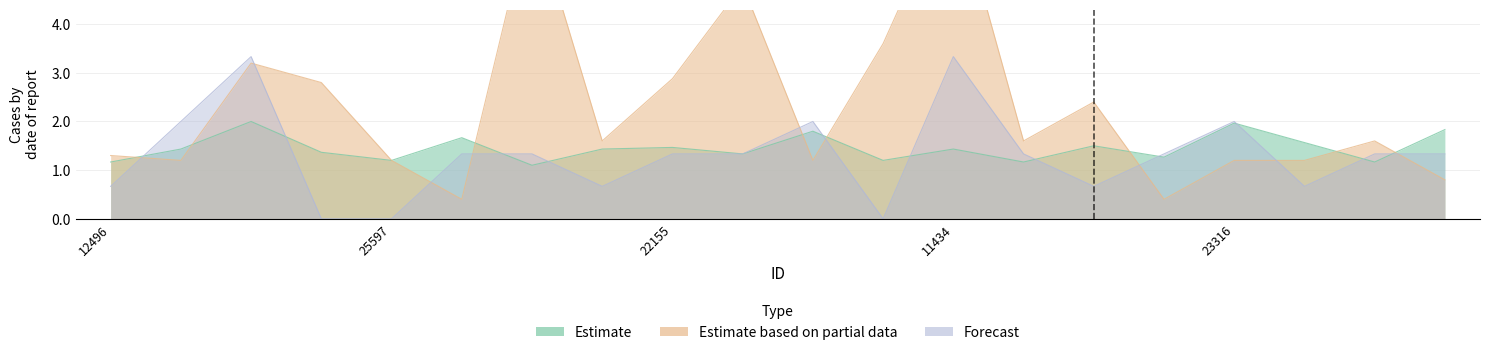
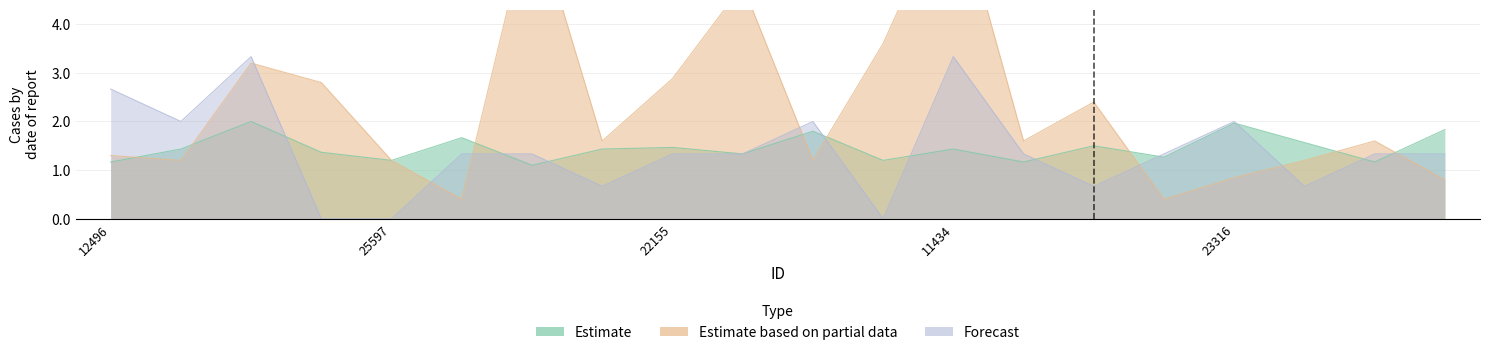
  {
    "Estimate": {
      "12496": 1.2,
      "22155": 1.5,
      "11434": 1.4
    },
    "Estimate based on partial data": {
      "12496": 1.3,
      "22155": 2.9,
-     "23316": 1.2
+     "23316": 0.8
    },
    "Forecast": {
-     "12496": 0.7,
+     "12496": 2.7,
      "25597": 0.0,
      "22155": 1.3,
      "11434": 3.3
    }
  }
